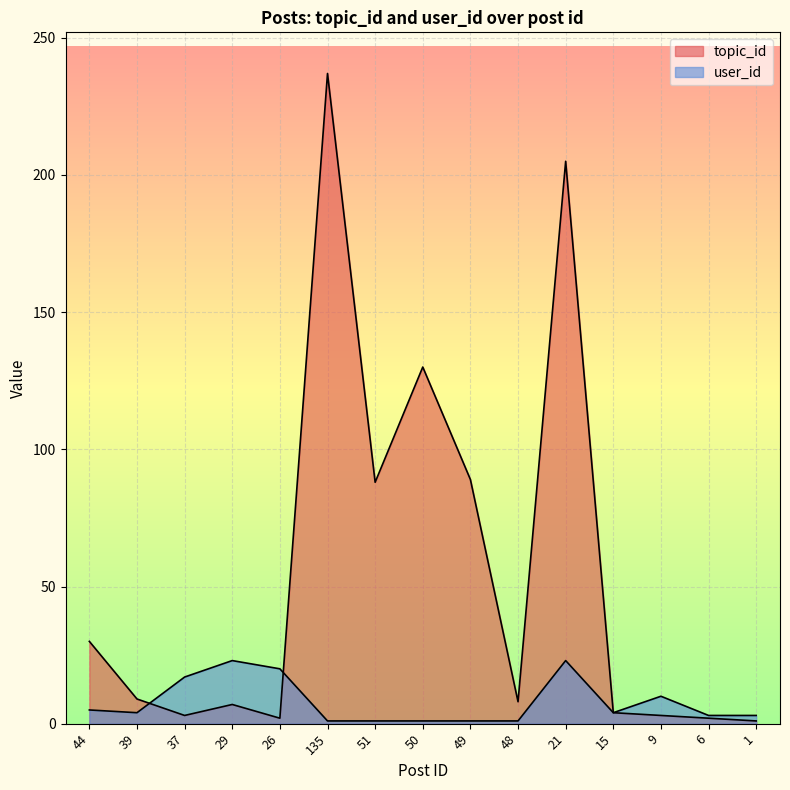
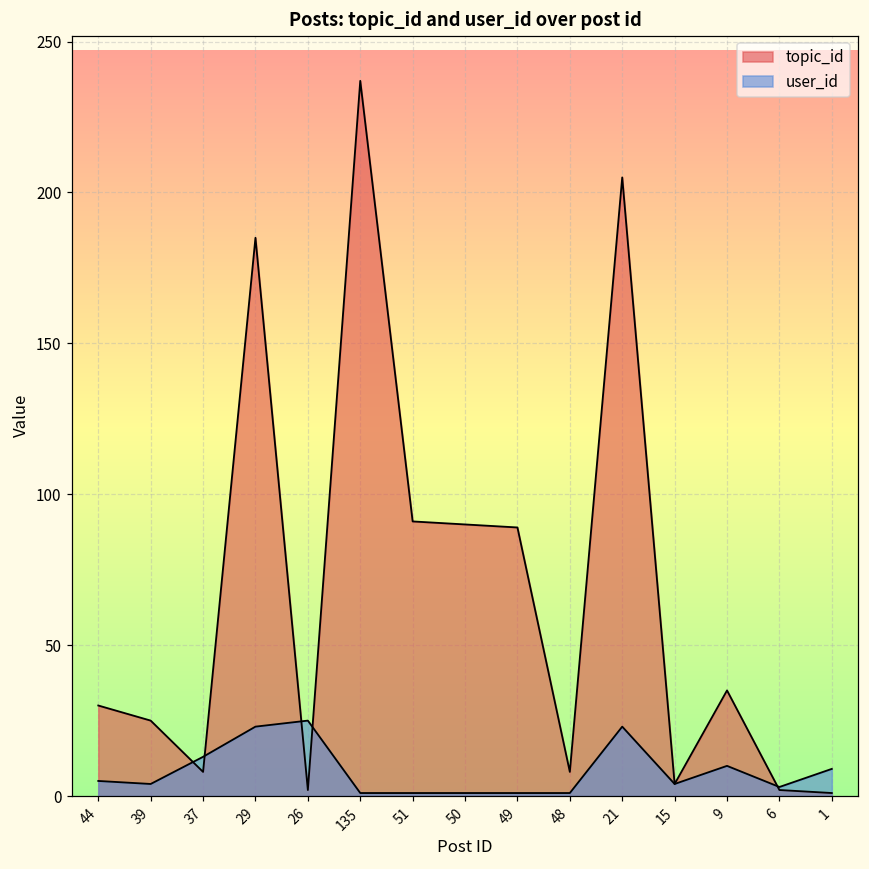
  {
    "topic_id": {
      "44": 30,
-     "39": 9,
-     "37": 3,
-     "29": 7,
+     "39": 25,
+     "37": 8,
+     "29": 185,
      "26": 2,
      "135": 237,
-     "51": 88,
-     "50": 130,
+     "51": 91,
+     "50": 90,
      "49": 89,
      "48": 8,
      "21": 205,
-     "9": 3,
+     "9": 35,
      "6": 2,
      "1": 1
    },
    "user_id": {
      "44": 5,
      "39": 4,
-     "37": 17,
+     "37": 13,
      "29": 23,
-     "26": 20,
+     "26": 25,
      "135": 1,
      "51": 1,
      "50": 1,
      "49": 1,
      "48": 1,
      "21": 23,
      "9": 10,
      "6": 3,
-     "1": 3
+     "1": 9
    }
  }
